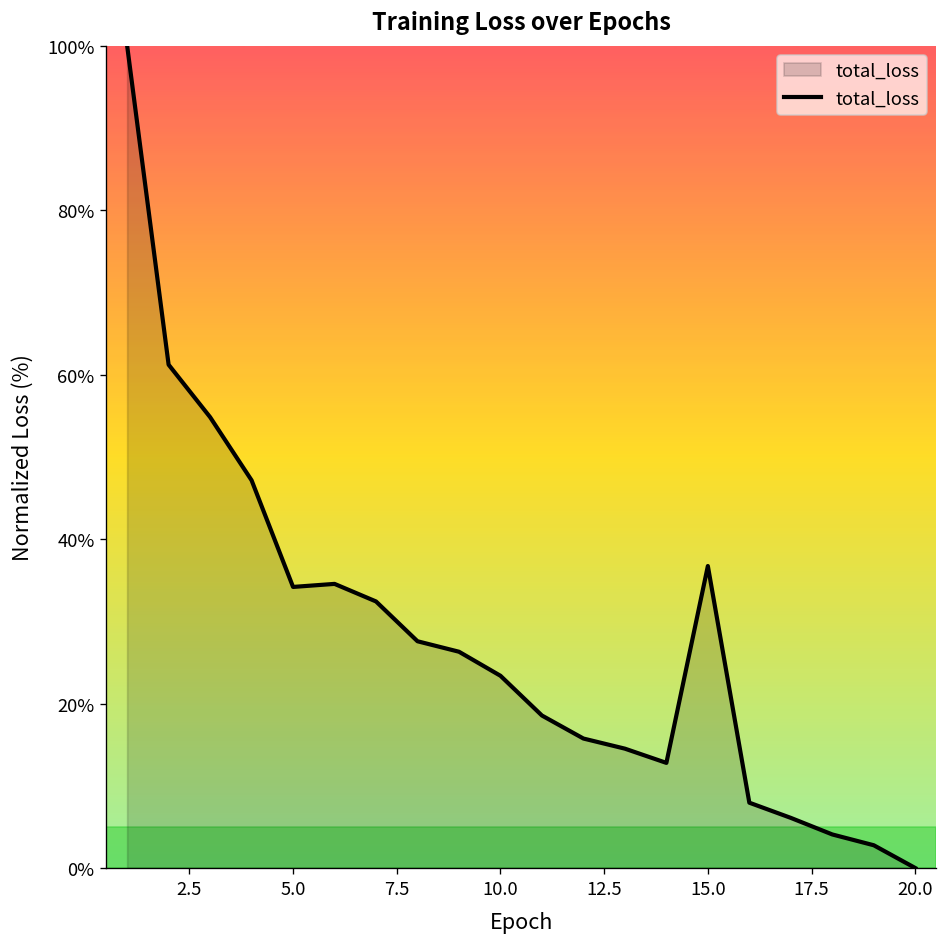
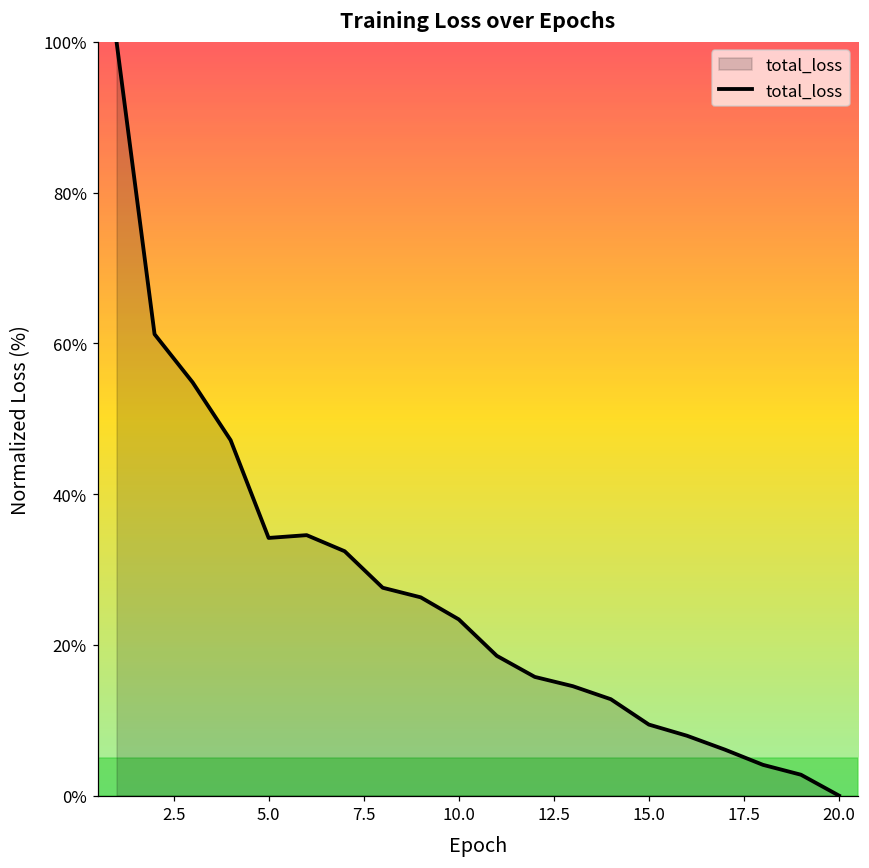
  {
    "5.0": "34%",
    "10.0": "23%",
-   "15.0": "37%"
+   "15.0": "9%"
  }
